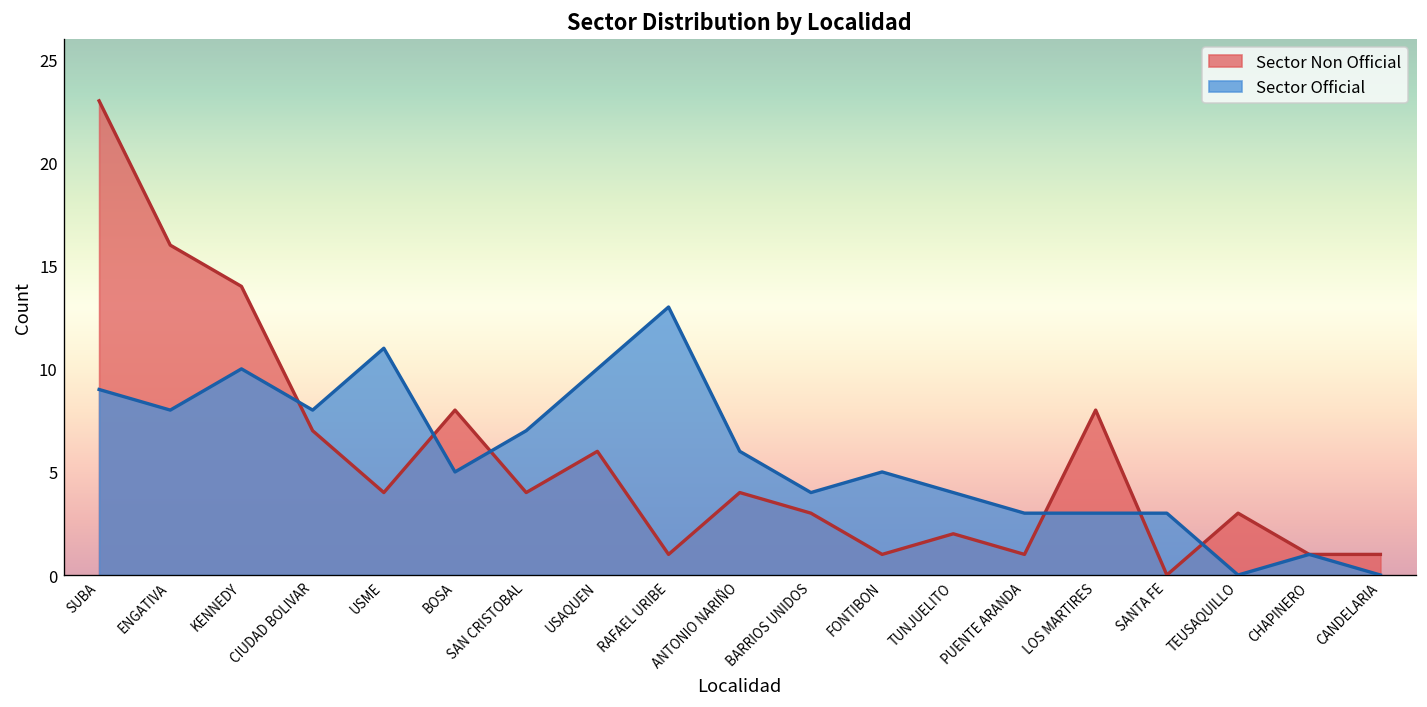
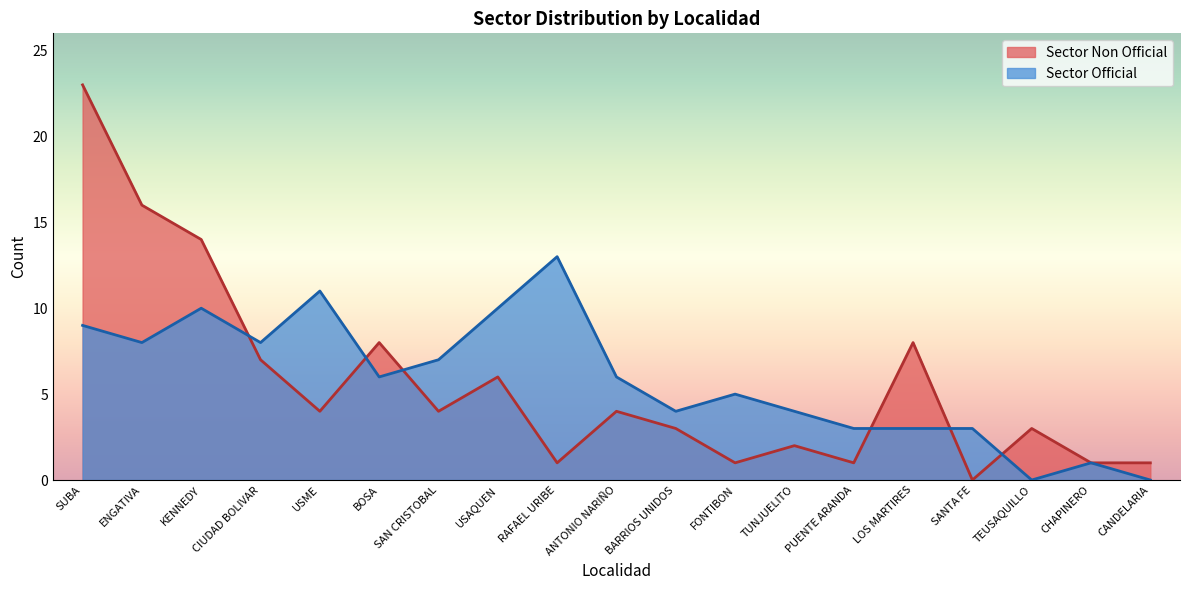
  {
    "Sector Non Official": {
      "SUBA": 23,
      "ENGATIVA": 16,
      "KENNEDY": 14,
      "CIUDAD BOLIVAR": 7,
      "USME": 4,
      "BOSA": 8,
      "SAN CRISTOBAL": 4,
      "USAQUEN": 6,
      "RAFAEL URIBE": 1,
      "ANTONIO NARIÑO": 4,
      "BARRIOS UNIDOS": 3,
      "FONTIBON": 1,
      "TUNJUELITO": 2,
      "PUENTE ARANDA": 1,
      "LOS MARTIRES": 8,
      "SANTA FE": 0,
      "TEUSAQUILLO": 3,
      "CANDELARIA": 1
    },
    "Sector Official": {
      "SUBA": 9,
      "ENGATIVA": 8,
      "KENNEDY": 10,
      "CIUDAD BOLIVAR": 8,
      "USME": 11,
-     "BOSA": 5,
+     "BOSA": 6,
      "SAN CRISTOBAL": 7,
      "USAQUEN": 10,
      "RAFAEL URIBE": 13,
      "ANTONIO NARIÑO": 6,
      "BARRIOS UNIDOS": 4,
      "FONTIBON": 5,
      "TUNJUELITO": 4,
      "PUENTE ARANDA": 3,
      "LOS MARTIRES": 3,
      "SANTA FE": 3,
      "TEUSAQUILLO": 0,
      "CANDELARIA": 0
    }
  }
